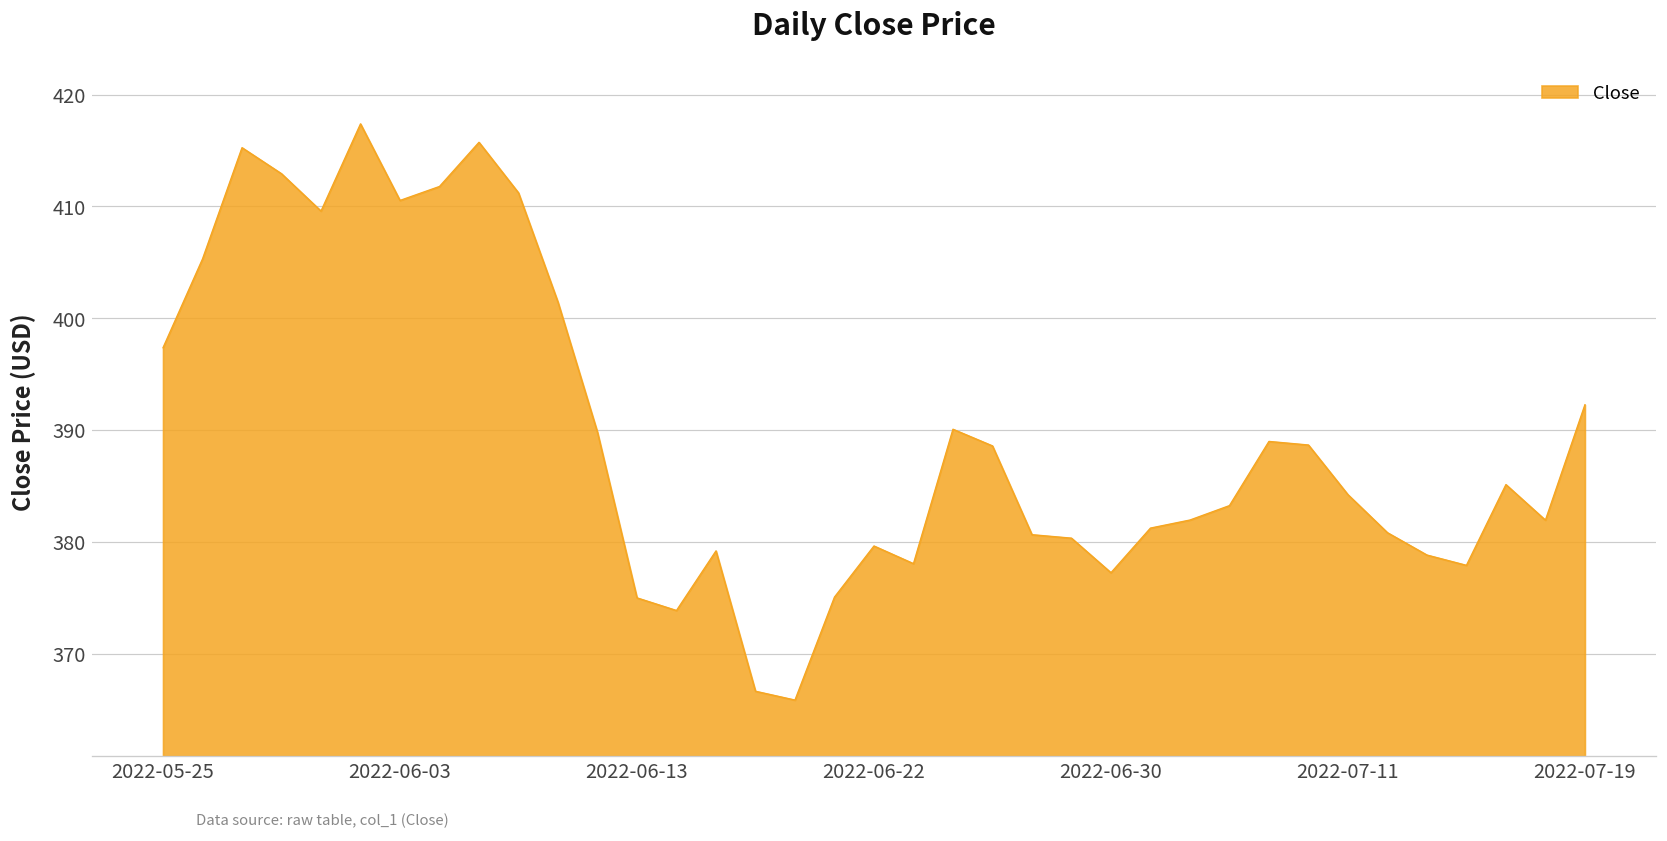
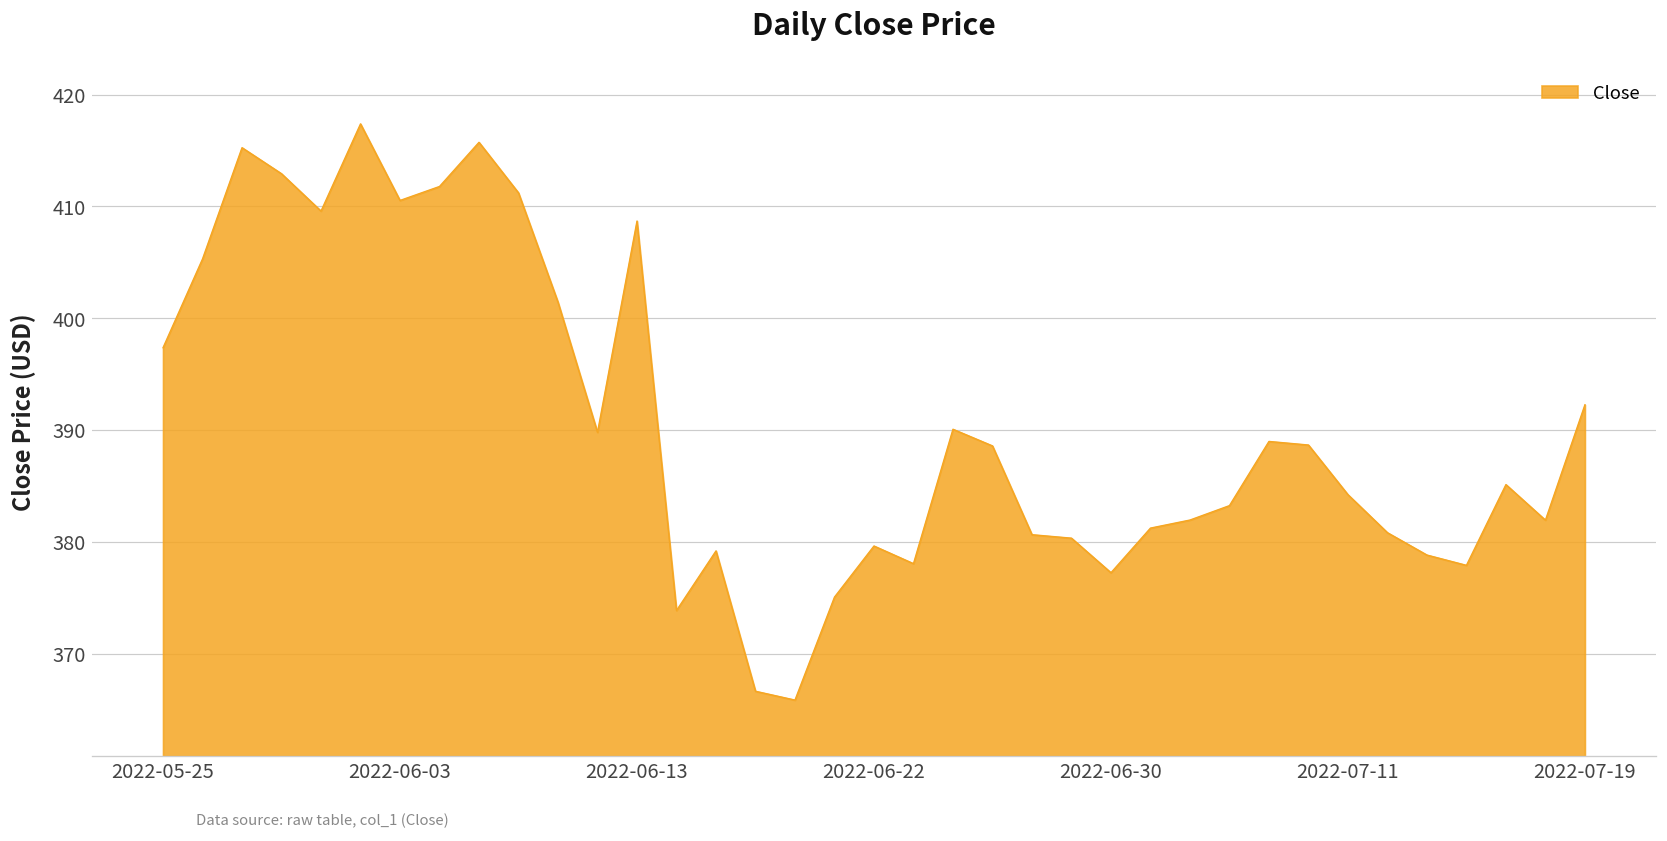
  {
    "2022-05-25": 397,
    "2022-06-03": 411,
-   "2022-06-13": 375,
+   "2022-06-13": 409,
    "2022-06-22": 380,
    "2022-06-30": 377,
    "2022-07-11": 384,
    "2022-07-19": 392
  }
